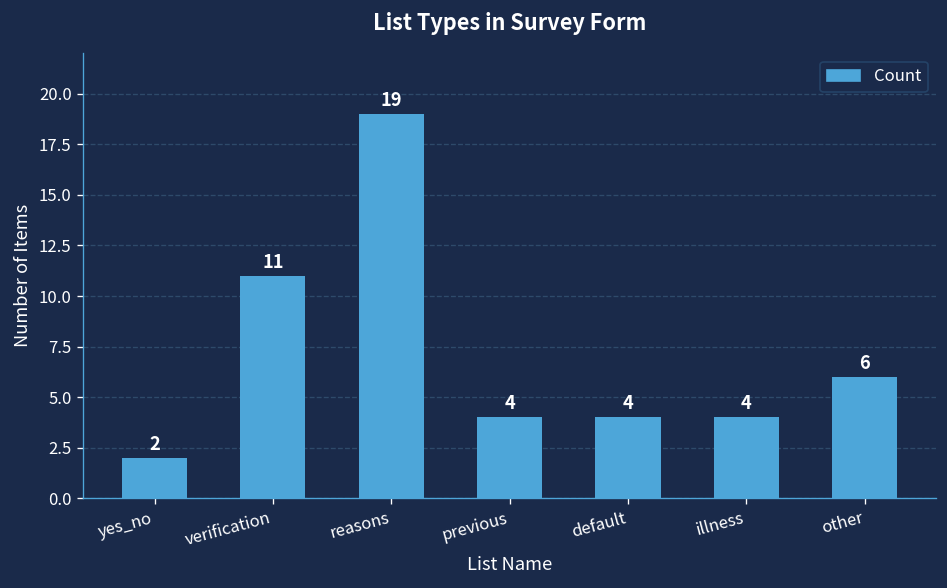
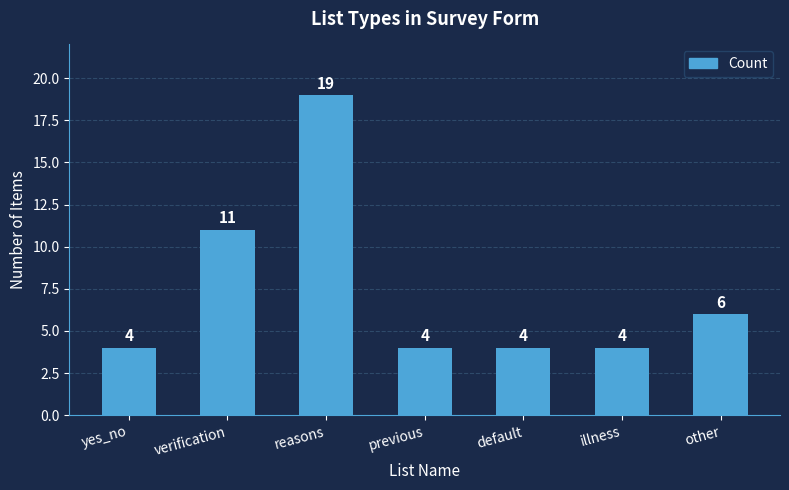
  {
-   "yes_no": 2,
+   "yes_no": 4,
    "verification": 11,
    "reasons": 19,
    "previous": 4,
    "default": 4,
    "illness": 4,
    "other": 6
  }
